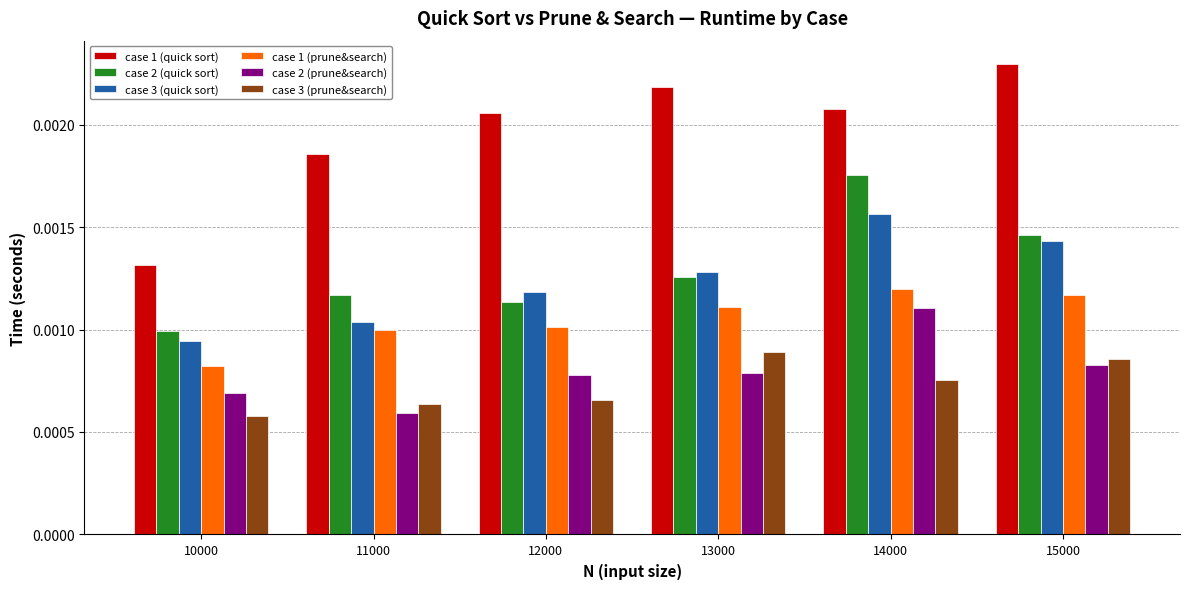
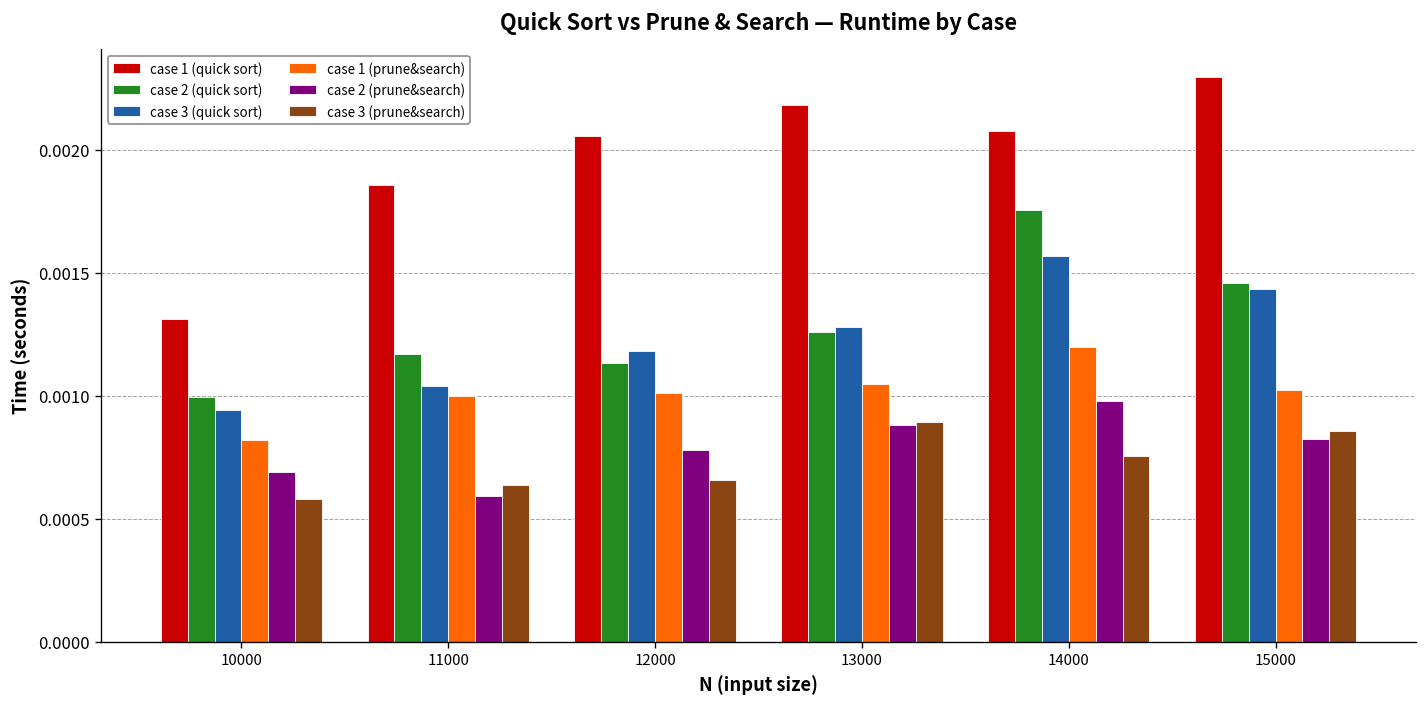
  {
    "case 1 (quick sort)": {
      "10000": 0.00131,
      "11000": 0.00186,
      "12000": 0.00206,
      "13000": 0.00218,
      "14000": 0.00208,
      "15000": 0.00229
    },
    "case 2 (quick sort)": {
      "10000": 0.00099,
      "11000": 0.00117,
      "12000": 0.00113,
      "13000": 0.00126,
      "14000": 0.00176,
      "15000": 0.00146
    },
    "case 3 (quick sort)": {
      "10000": 0.00094,
      "11000": 0.00104,
      "12000": 0.00118,
      "13000": 0.00128,
      "14000": 0.00157,
      "15000": 0.00143
    },
    "case 1 (prune&search)": {
      "10000": 0.00082,
      "11000": 0.00100,
      "12000": 0.00101,
-     "13000": 0.00111,
+     "13000": 0.00105,
      "14000": 0.00120,
-     "15000": 0.00117
+     "15000": 0.00102
    },
    "case 2 (prune&search)": {
      "10000": 0.00069,
      "11000": 0.00059,
      "12000": 0.00078,
-     "13000": 0.00079,
-     "14000": 0.00111,
+     "13000": 0.00088,
+     "14000": 0.00098,
      "15000": 0.00083
    },
    "case 3 (prune&search)": {
      "10000": 0.00058,
      "11000": 0.00064,
      "12000": 0.00066,
      "13000": 0.00089,
      "14000": 0.00075,
      "15000": 0.00086
    }
  }
